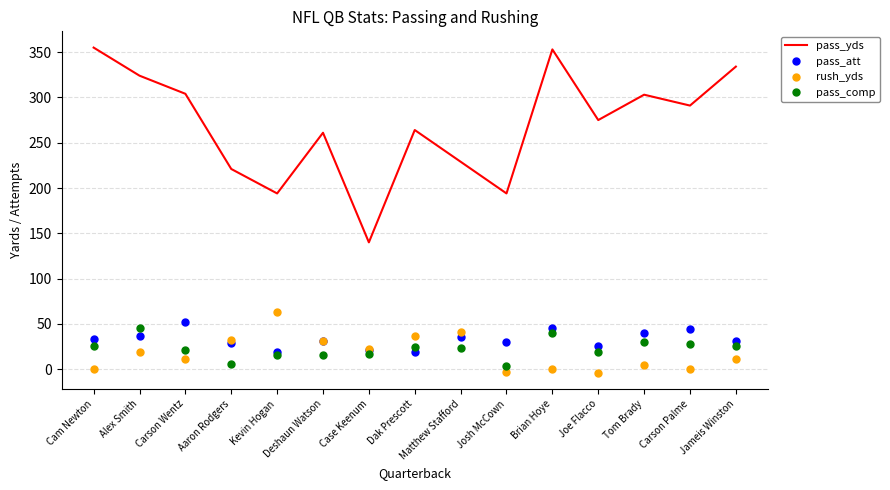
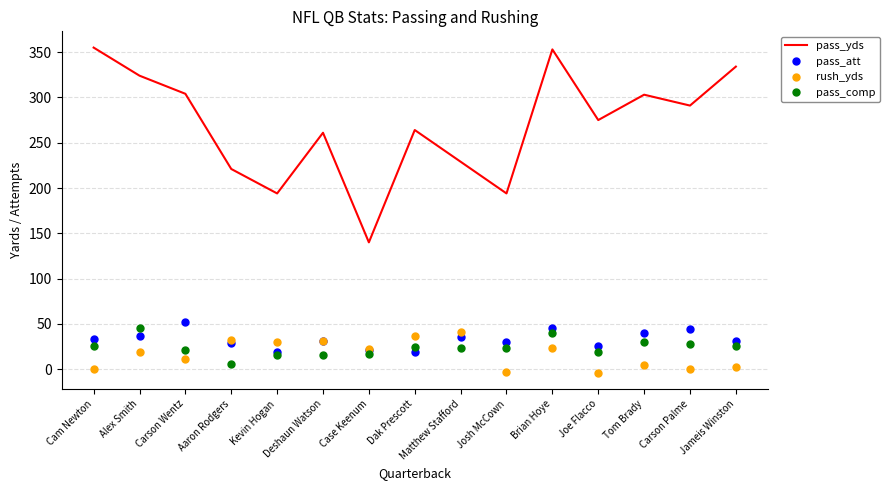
  {
    "pass_yds": {
      "Cam Newton": 360,
      "Alex Smith": 320,
      "Carson Wentz": 300,
      "Aaron Rodgers": 220,
      "Kevin Hogan": 190,
      "Deshaun Watson": 260,
      "Case Keenum": 140,
      "Dak Prescott": 260,
      "Matthew Stafford": 230,
      "Josh McCown": 190,
      "Brian Hoye": 350,
      "Joe Flacco": 280,
      "Tom Brady": 300,
      "Carson Palme": 290,
      "Jameis Winston": 330
    },
    "pass_att": {
      "Cam Newton": 30,
      "Alex Smith": 40,
      "Carson Wentz": 50,
      "Aaron Rodgers": 30,
      "Kevin Hogan": 20,
      "Dak Prescott": 20,
      "Matthew Stafford": 40,
      "Josh McCown": 30,
      "Brian Hoye": 50,
      "Joe Flacco": 30,
      "Tom Brady": 40,
      "Carson Palme": 40,
      "Jameis Winston": 30
    },
    "rush_yds": {
      "Cam Newton": 0,
      "Alex Smith": 20,
      "Carson Wentz": 10,
      "Aaron Rodgers": 30,
-     "Kevin Hogan": 60,
+     "Kevin Hogan": 30,
      "Dak Prescott": 40,
      "Matthew Stafford": 40,
      "Josh McCown": 0,
-     "Brian Hoye": 0,
+     "Brian Hoye": 20,
      "Joe Flacco": 0,
      "Tom Brady": 10,
      "Carson Palme": 0,
-     "Jameis Winston": 10
+     "Jameis Winston": 0
    },
    "pass_comp": {
      "Cam Newton": 30,
      "Alex Smith": 50,
      "Carson Wentz": 20,
      "Aaron Rodgers": 10,
      "Kevin Hogan": 20,
      "Deshaun Watson": 20,
      "Case Keenum": 20,
      "Dak Prescott": 30,
      "Matthew Stafford": 20,
-     "Josh McCown": 0,
+     "Josh McCown": 20,
      "Brian Hoye": 40,
      "Joe Flacco": 20,
      "Tom Brady": 30,
      "Carson Palme": 30,
      "Jameis Winston": 30
    }
  }
